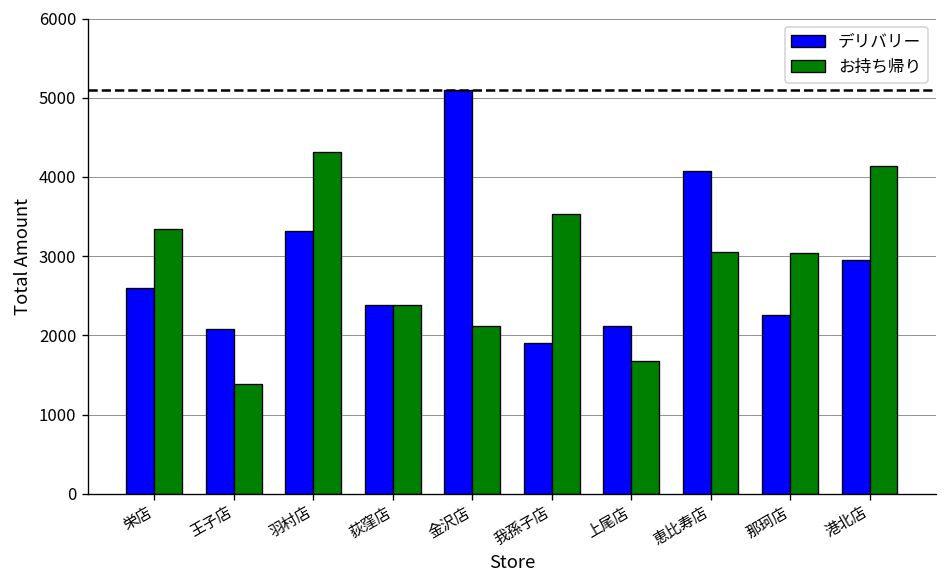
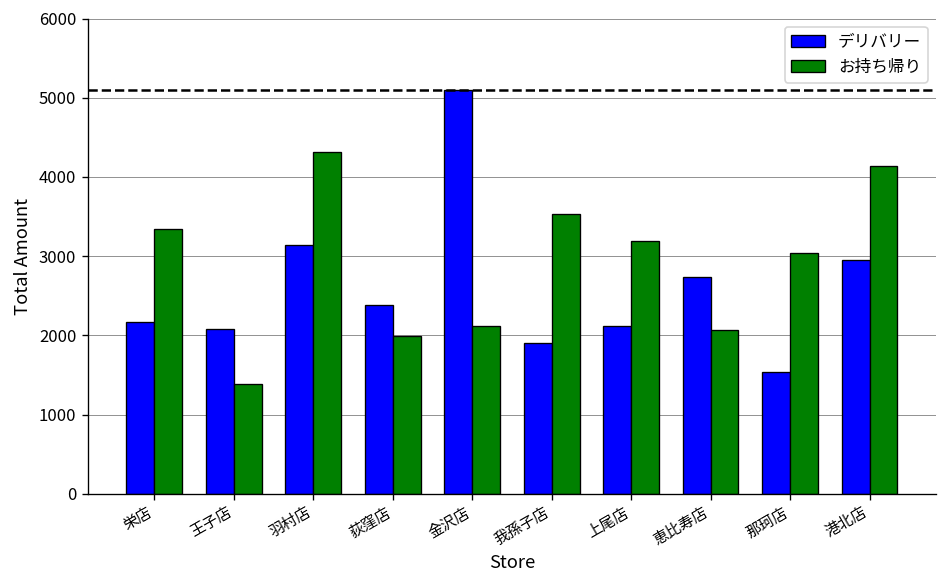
  {
    "デリバリー": {
-     "栄店": 2600,
+     "栄店": 2200,
      "王子店": 2100,
-     "羽村店": 3300,
+     "羽村店": 3100,
      "荻窪店": 2400,
      "金沢店": 5100,
      "我孫子店": 1900,
      "上尾店": 2100,
-     "恵比寿店": 4100,
-     "那珂店": 2300,
+     "恵比寿店": 2700,
+     "那珂店": 1500,
      "港北店": 2900
    },
    "お持ち帰り": {
      "栄店": 3300,
      "王子店": 1400,
      "羽村店": 4300,
-     "荻窪店": 2400,
+     "荻窪店": 2000,
      "金沢店": 2100,
      "我孫子店": 3500,
-     "上尾店": 1700,
-     "恵比寿店": 3100,
+     "上尾店": 3200,
+     "恵比寿店": 2100,
      "那珂店": 3000,
      "港北店": 4100
    }
  }
